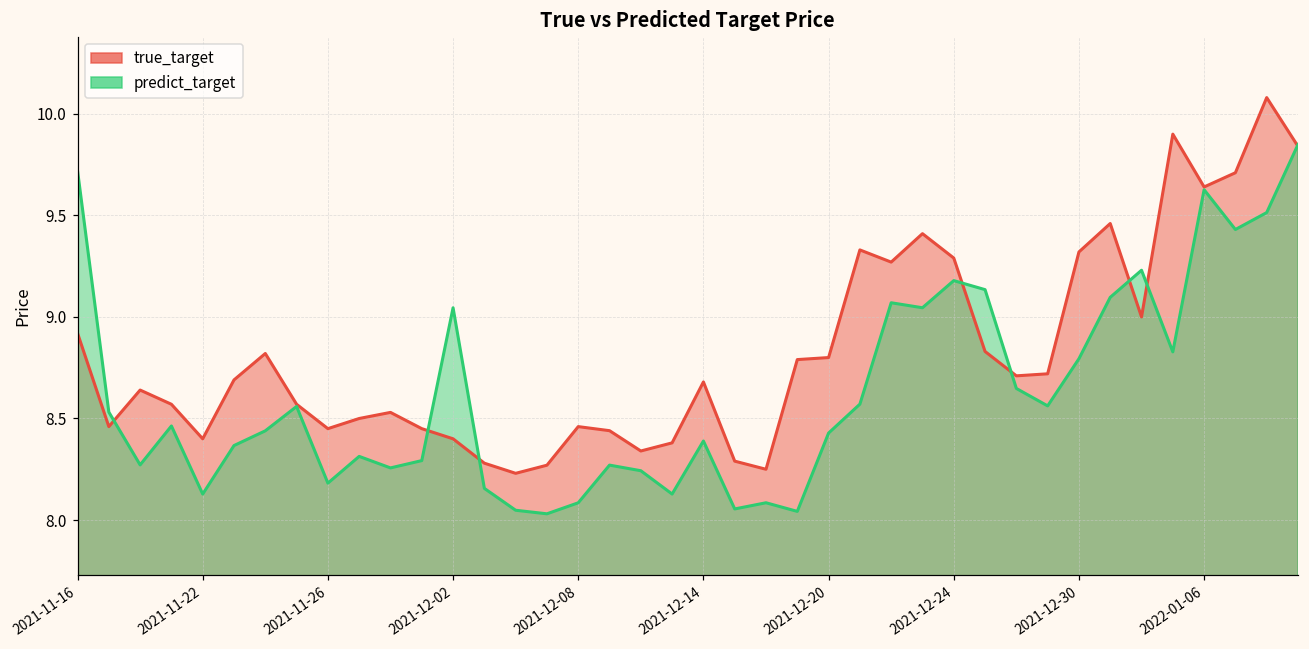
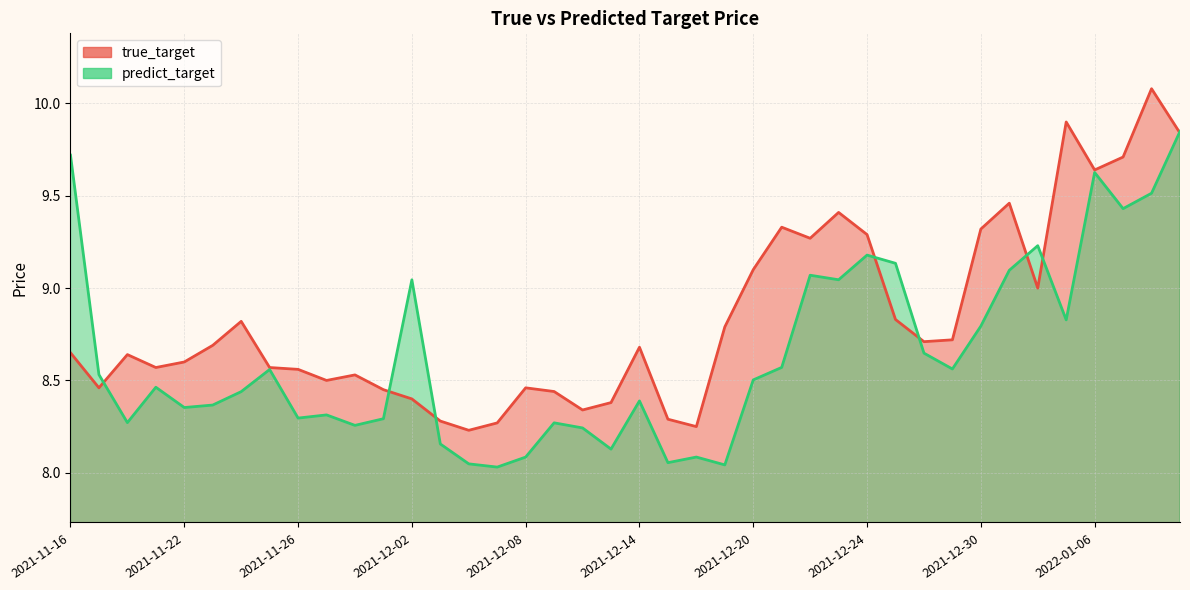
  {
    "true_target": {
-     "2021-11-16": 8.92,
-     "2021-11-22": 8.4,
-     "2021-11-26": 8.45,
+     "2021-11-16": 8.65,
+     "2021-11-22": 8.6,
+     "2021-11-26": 8.56,
      "2021-12-02": 8.40,
      "2021-12-08": 8.46,
      "2021-12-14": 8.68,
-     "2021-12-20": 8.8,
+     "2021-12-20": 9.1,
      "2021-12-24": 9.29,
      "2021-12-30": 9.32
    },
    "predict_target": {
      "2021-11-16": 9.72,
-     "2021-11-22": 8.13,
-     "2021-11-26": 8.18,
+     "2021-11-22": 8.35,
+     "2021-11-26": 8.30,
      "2021-12-02": 9.05,
      "2021-12-08": 8.08,
      "2021-12-14": 8.39,
-     "2021-12-20": 8.43,
+     "2021-12-20": 8.50,
      "2021-12-24": 9.18,
      "2021-12-30": 8.79
    }
  }
